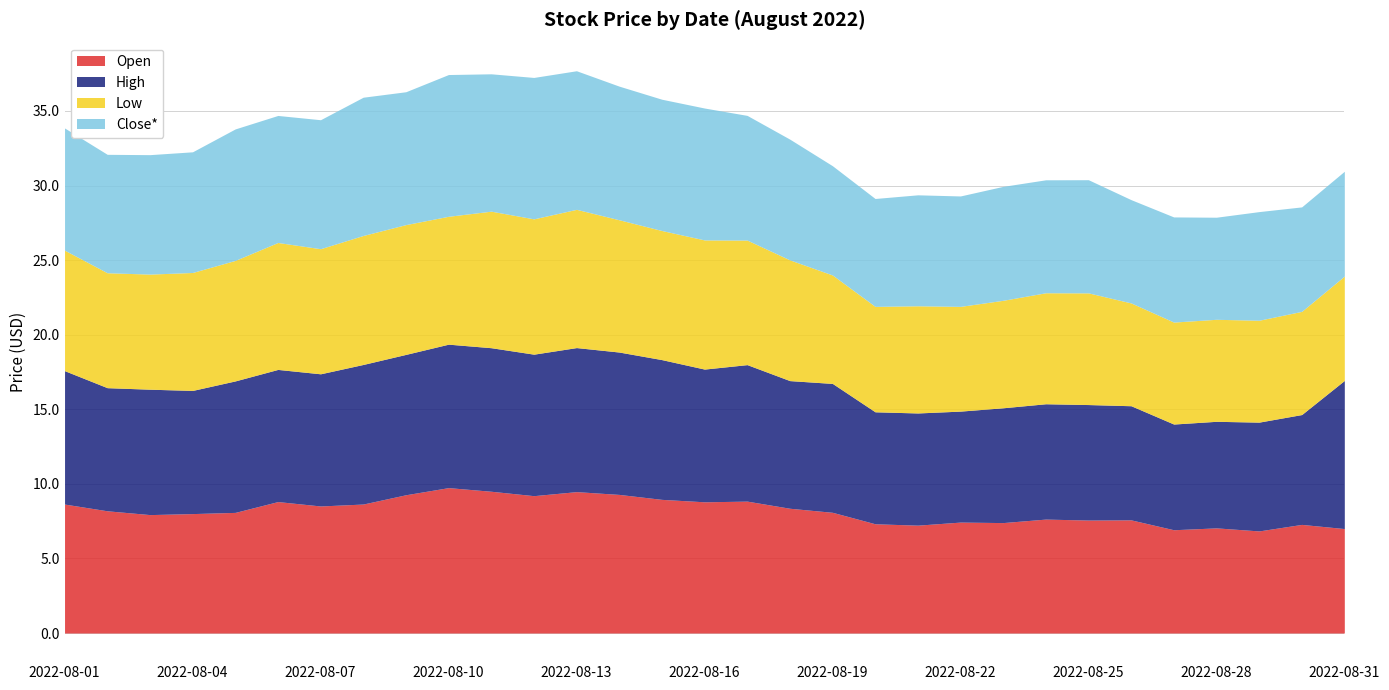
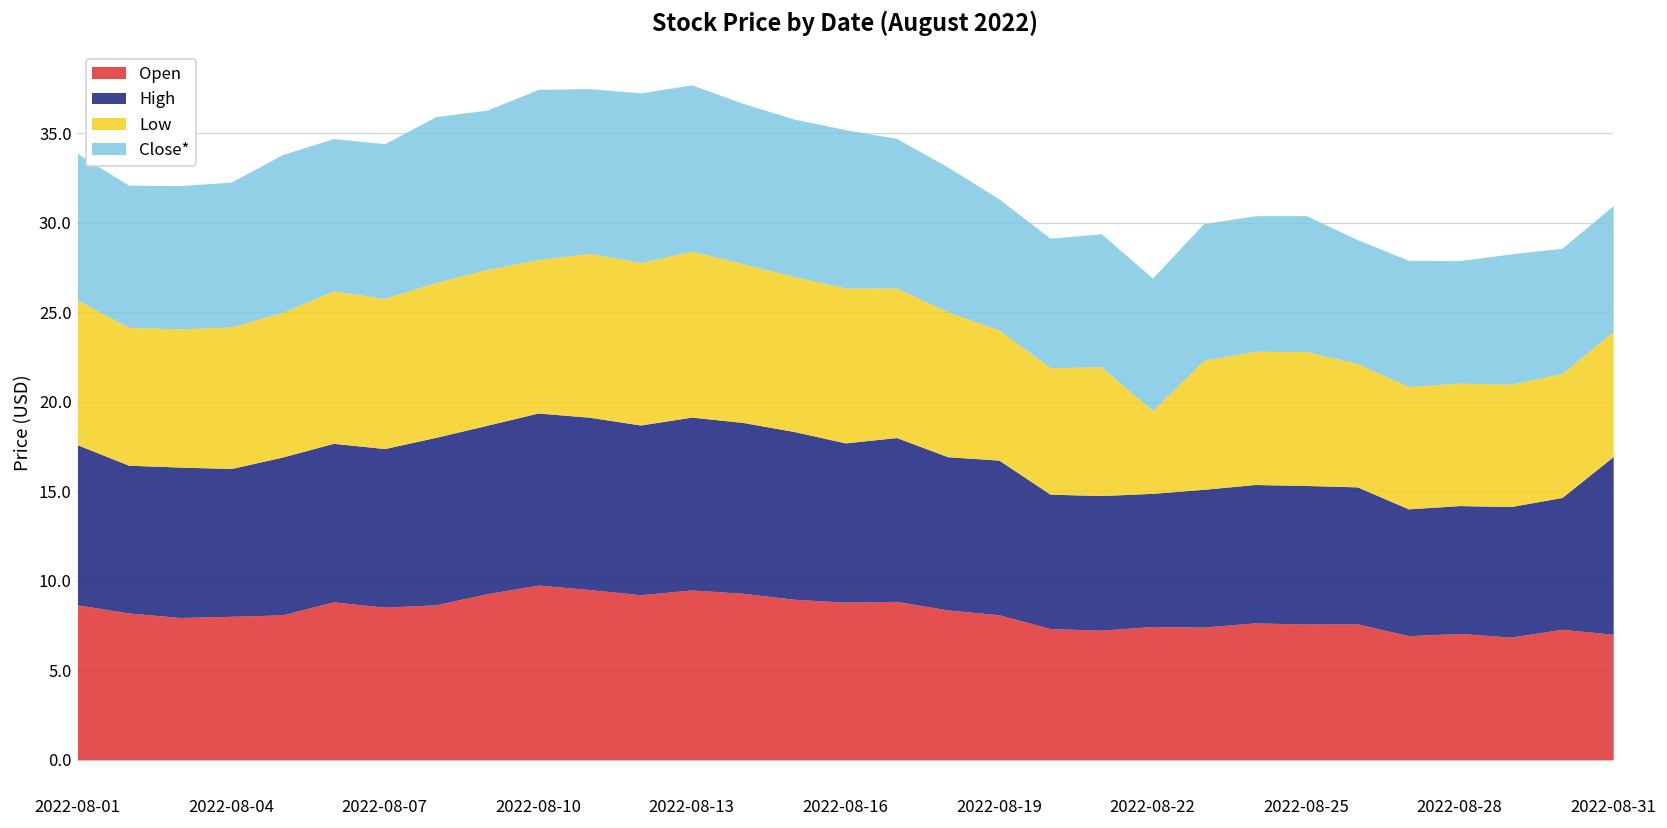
  {
    "Open": {
      "2022-08-01": 8.6,
      "2022-08-04": 8.0,
      "2022-08-07": 8.5,
      "2022-08-10": 9.7,
      "2022-08-13": 9.5,
      "2022-08-16": 8.8,
      "2022-08-19": 8.1,
      "2022-08-22": 7.4,
      "2022-08-25": 7.6,
      "2022-08-28": 7.0,
      "2022-08-31": 7.0
    },
    "High": {
      "2022-08-01": 8.9,
      "2022-08-04": 8.3,
      "2022-08-07": 8.9,
      "2022-08-10": 9.6,
      "2022-08-13": 9.7,
      "2022-08-16": 8.9,
      "2022-08-19": 8.6,
      "2022-08-22": 7.4,
      "2022-08-25": 7.7,
      "2022-08-28": 7.1,
      "2022-08-31": 9.9
    },
    "Low": {
      "2022-08-01": 8.1,
      "2022-08-04": 7.9,
      "2022-08-07": 8.4,
      "2022-08-10": 8.6,
      "2022-08-13": 9.3,
      "2022-08-16": 8.7,
      "2022-08-19": 7.3,
-     "2022-08-22": 7.0,
+     "2022-08-22": 4.6,
      "2022-08-25": 7.5,
      "2022-08-28": 6.8,
      "2022-08-31": 7.0
    },
    "Close*": {
      "2022-08-01": 8.2,
      "2022-08-04": 8.1,
      "2022-08-07": 8.6,
      "2022-08-10": 9.5,
      "2022-08-13": 9.3,
      "2022-08-16": 8.8,
      "2022-08-19": 7.3,
      "2022-08-22": 7.4,
      "2022-08-25": 7.6,
      "2022-08-28": 6.8,
      "2022-08-31": 7.0
    }
  }
